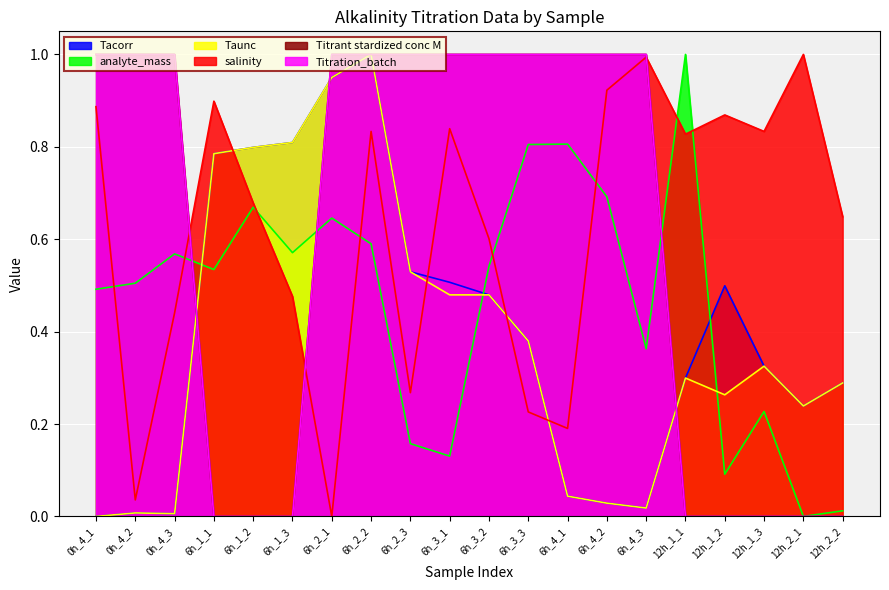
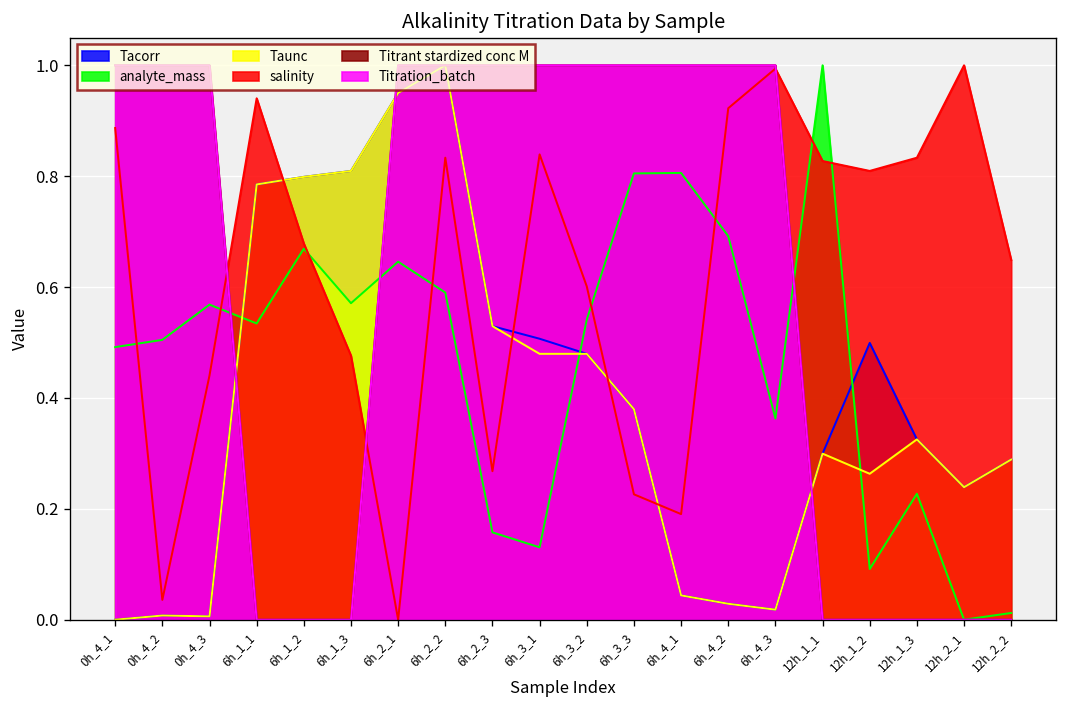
  {
    "Tacorr": {
      "6h_3_1": 0.51,
      "12h_1_2": 0.50
    },
    "analyte_mass": {
      "0h_4_1": 0.49,
      "0h_4_2": 0.50,
      "0h_4_3": 0.57,
      "6h_1_1": 0.53,
      "6h_1_2": 0.67,
      "6h_1_3": 0.57,
      "6h_2_1": 0.65,
      "6h_2_2": 0.59,
      "6h_2_3": 0.16,
      "6h_3_1": 0.13,
      "6h_3_2": 0.54,
      "6h_3_3": 0.81,
      "6h_4_1": 0.81,
      "6h_4_2": 0.69,
      "6h_4_3": 0.36,
      "12h_1_1": 1.00,
      "12h_1_2": 0.09,
      "12h_1_3": 0.23,
      "12h_2_2": 0.01
    },
    "Taunc": {
      "6h_3_1": 0.48,
      "12h_1_2": 0.26
    },
    "salinity": {
      "0h_4_1": 0.89,
      "0h_4_2": 0.04,
      "0h_4_3": 0.44,
-     "6h_1_1": 0.90,
+     "6h_1_1": 0.94,
      "6h_1_2": 0.68,
      "6h_1_3": 0.48,
      "6h_2_1": 0.00,
      "6h_2_2": 0.83,
      "6h_2_3": 0.27,
      "6h_3_1": 0.84,
      "6h_3_2": 0.60,
      "6h_3_3": 0.23,
      "6h_4_1": 0.19,
      "6h_4_2": 0.92,
      "6h_4_3": 0.99,
      "12h_1_1": 0.83,
-     "12h_1_2": 0.87,
+     "12h_1_2": 0.81,
      "12h_1_3": 0.83,
      "12h_2_1": 1.00,
      "12h_2_2": 0.65
    },
    "Titration_batch": {
      "6h_1_1": 0.00,
      "6h_1_2": 0.00,
      "6h_1_3": 0.00,
      "6h_3_1": 1.00,
      "6h_3_2": 1.00,
      "6h_3_3": 1.00,
      "6h_4_1": 1.00,
      "6h_4_2": 1.00,
      "6h_4_3": 1.00,
      "12h_1_1": 0.00,
      "12h_1_2": 0.00,
      "12h_1_3": 0.00,
      "12h_2_2": 0.00
    }
  }
